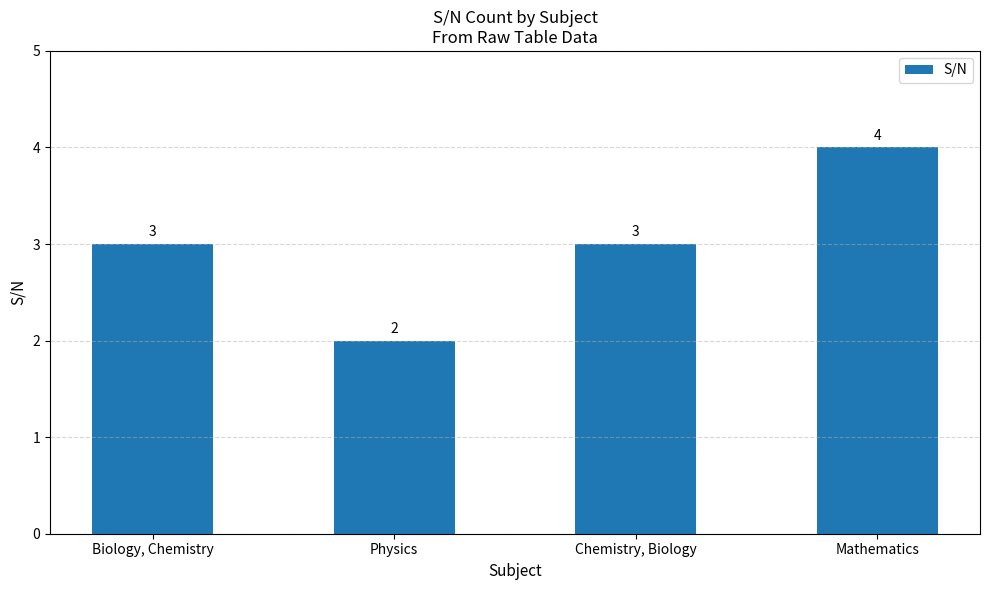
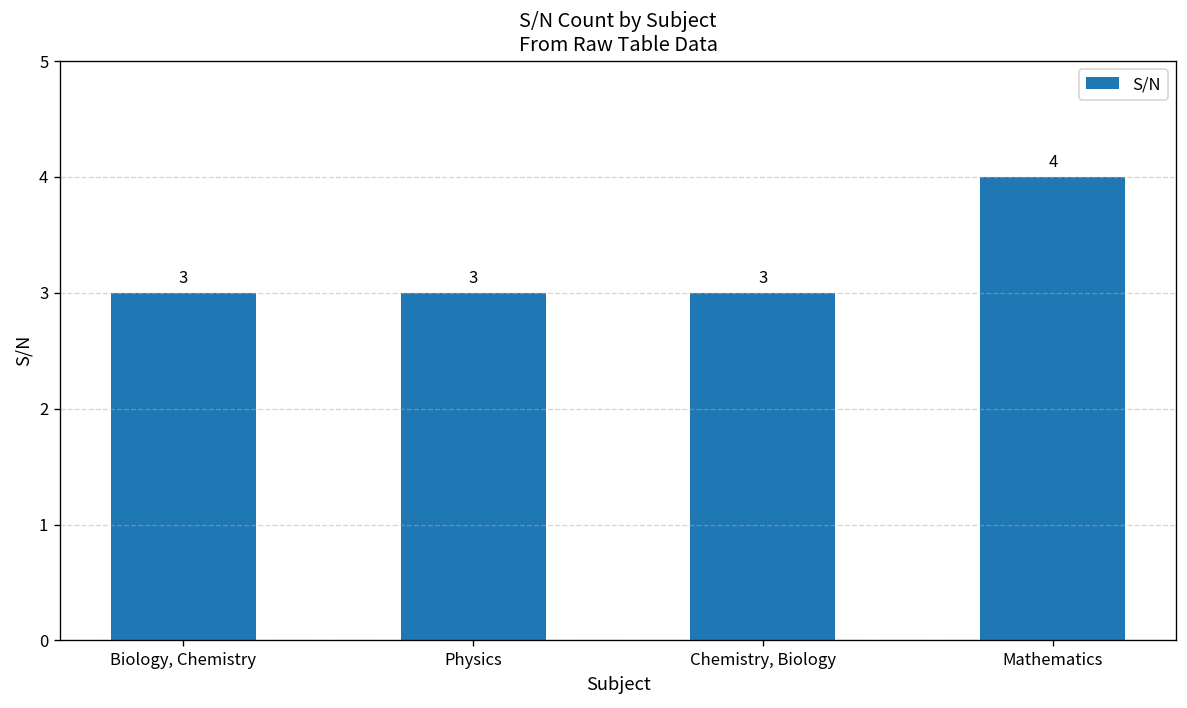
  {
    "Biology, Chemistry": 3,
-   "Physics": 2,
+   "Physics": 3,
    "Chemistry, Biology": 3,
    "Mathematics": 4
  }
